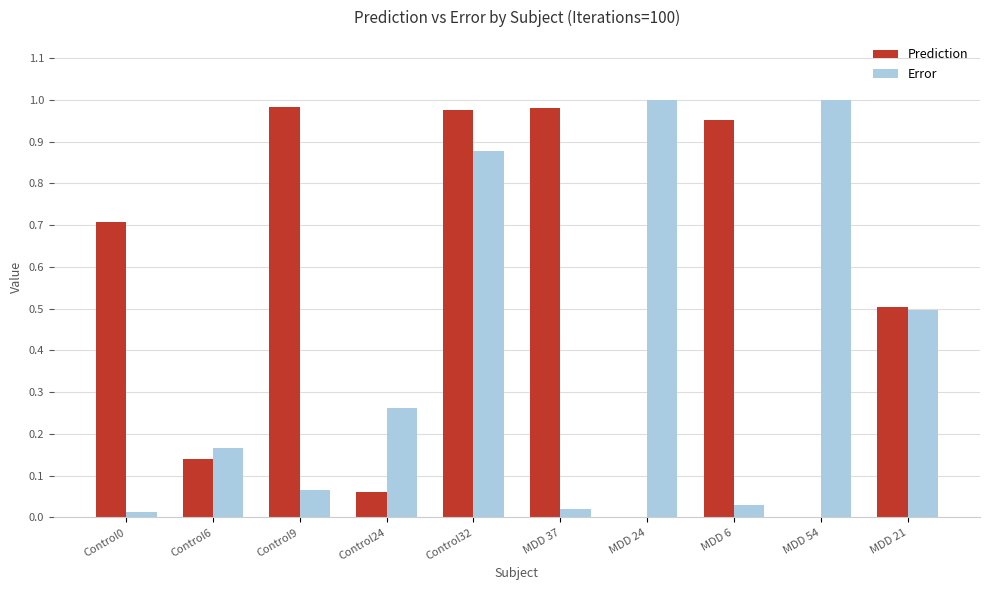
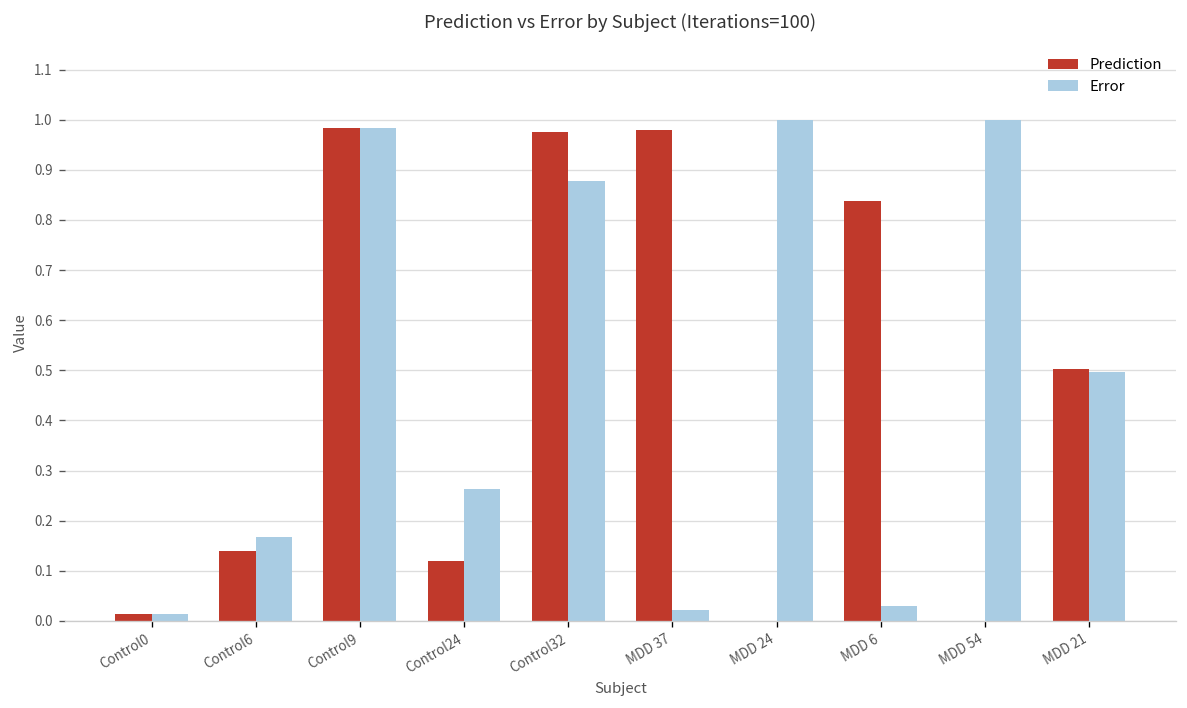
  {
    "Prediction": {
-     "Control0": 0.71,
+     "Control0": 0.01,
      "Control6": 0.14,
      "Control9": 0.98,
-     "Control24": 0.06,
+     "Control24": 0.12,
      "Control32": 0.98,
      "MDD 37": 0.98,
-     "MDD 6": 0.95,
+     "MDD 6": 0.84,
      "MDD 21": 0.50
    },
    "Error": {
      "Control0": 0.01,
      "Control6": 0.17,
-     "Control9": 0.07,
+     "Control9": 0.98,
      "Control24": 0.26,
      "Control32": 0.88,
      "MDD 37": 0.02,
      "MDD 24": 1.00,
      "MDD 6": 0.03,
      "MDD 54": 1.00,
      "MDD 21": 0.50
    }
  }
